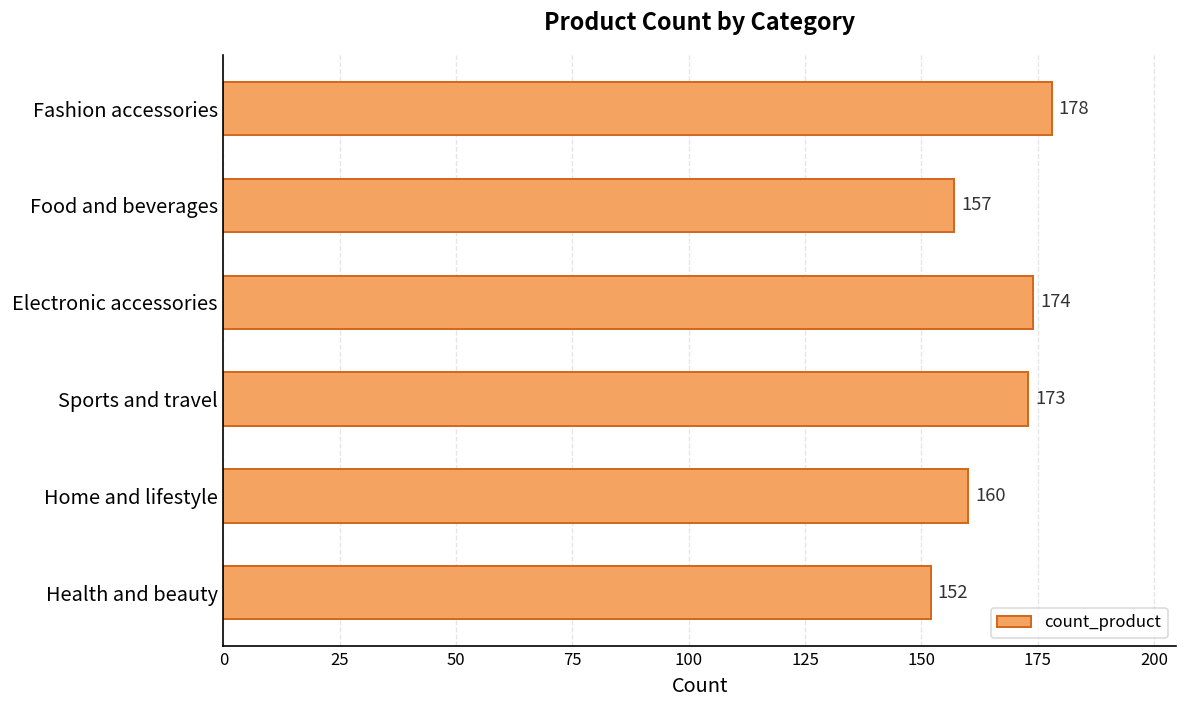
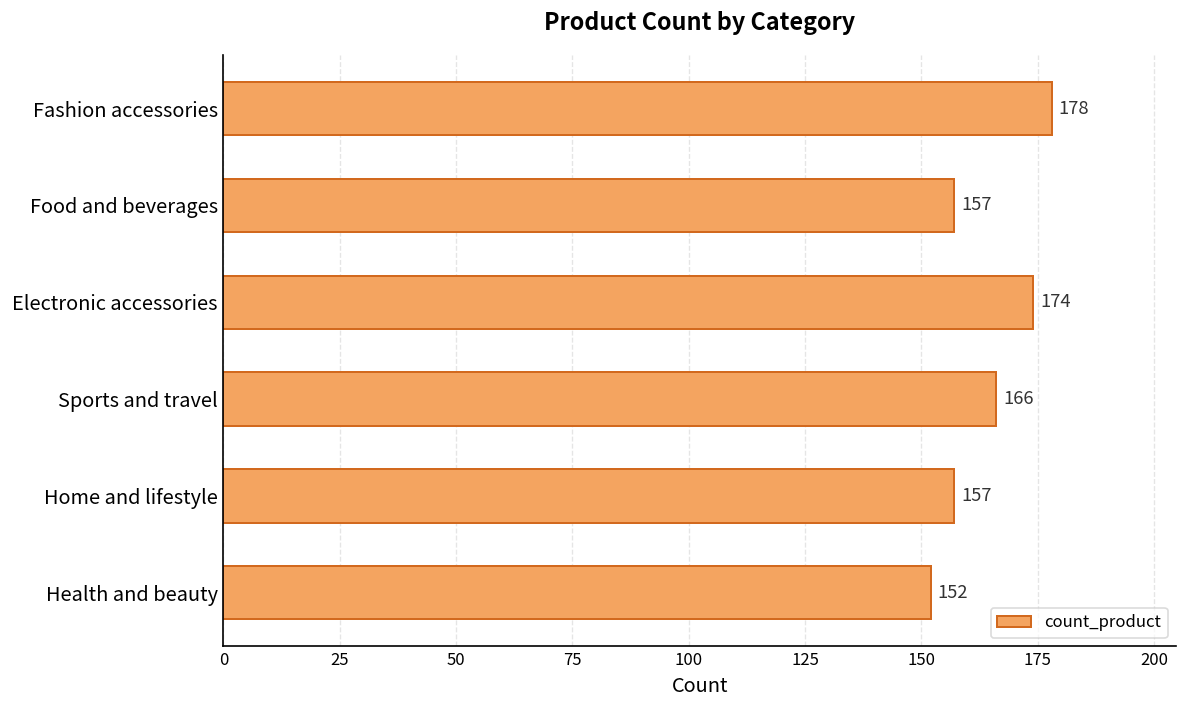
  {
    "Fashion accessories": 178,
    "Food and beverages": 157,
    "Electronic accessories": 174,
-   "Sports and travel": 173,
-   "Home and lifestyle": 160,
+   "Sports and travel": 166,
+   "Home and lifestyle": 157,
    "Health and beauty": 152
  }
